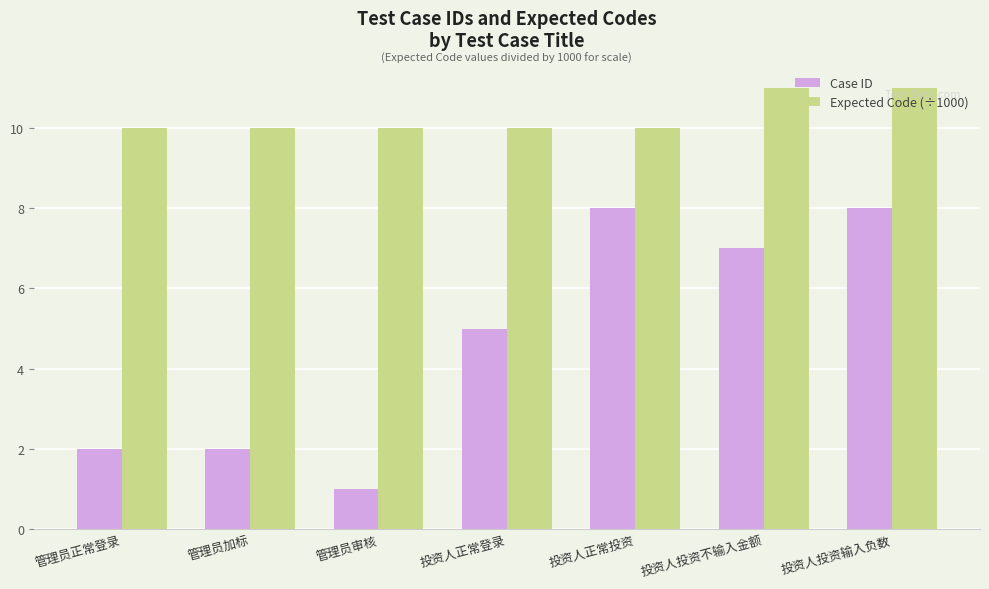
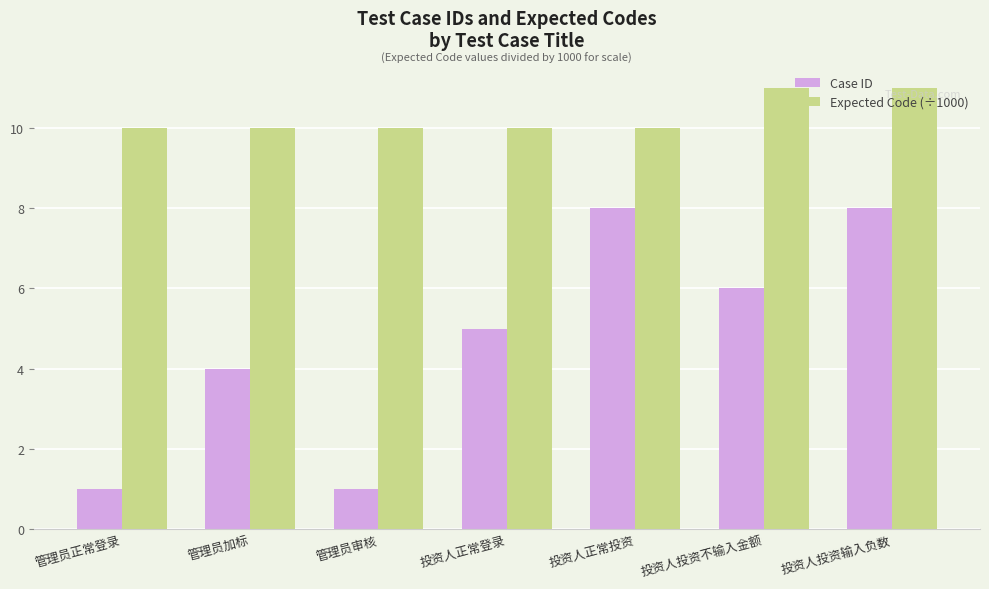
  {
    "Case ID": {
-     "管理员正常登录": 2,
-     "管理员加标": 2,
+     "管理员正常登录": 1,
+     "管理员加标": 4,
      "管理员审核": 1,
      "投资人正常登录": 5,
      "投资人正常投资": 8,
-     "投资人投资不输入金额": 7,
+     "投资人投资不输入金额": 6,
      "投资人投资输入负数": 8
    },
    "Expected Code (÷1000)": {
      "管理员正常登录": 10,
      "管理员加标": 10,
      "管理员审核": 10,
      "投资人正常登录": 10,
      "投资人正常投资": 10,
      "投资人投资不输入金额": 11,
      "投资人投资输入负数": 11
    }
  }
